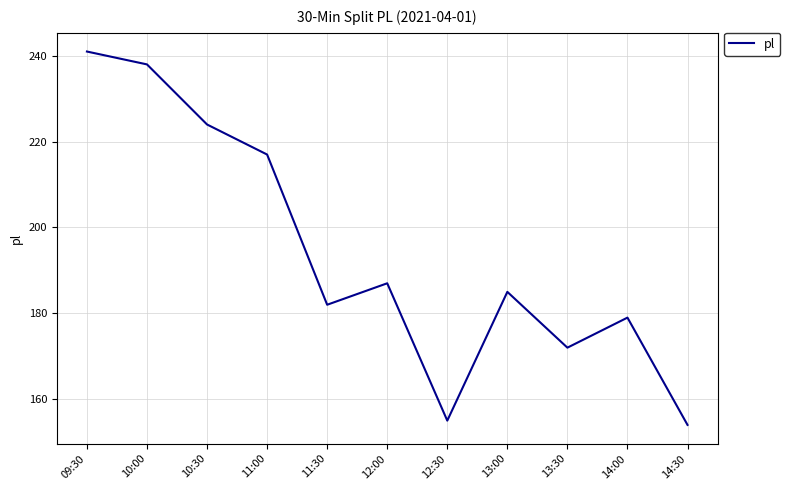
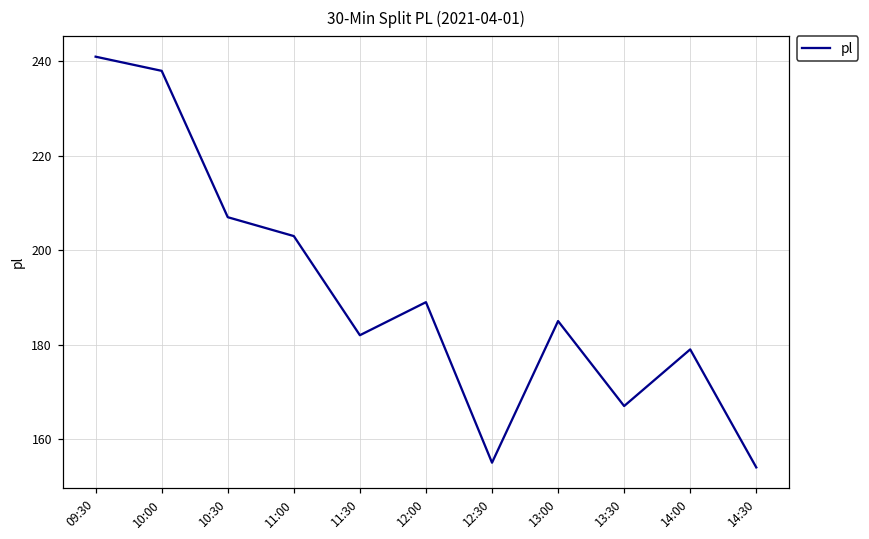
  {
    "09:30": 241,
    "10:00": 238,
-   "10:30": 224,
-   "11:00": 217,
+   "10:30": 207,
+   "11:00": 203,
    "11:30": 182,
-   "12:00": 187,
+   "12:00": 189,
    "12:30": 155,
    "13:00": 185,
-   "13:30": 172,
+   "13:30": 167,
    "14:00": 179,
    "14:30": 154
  }
